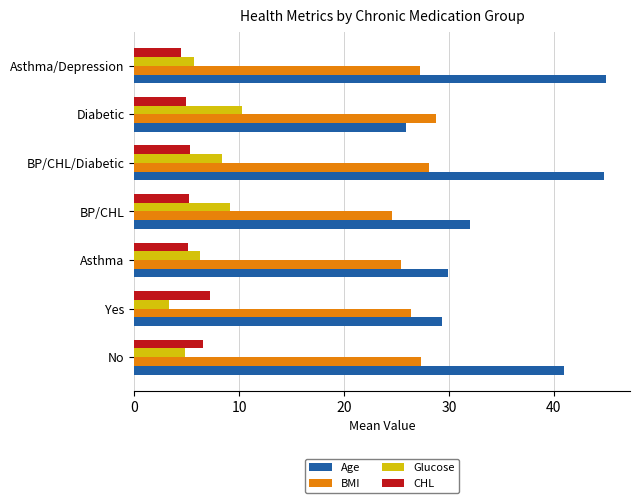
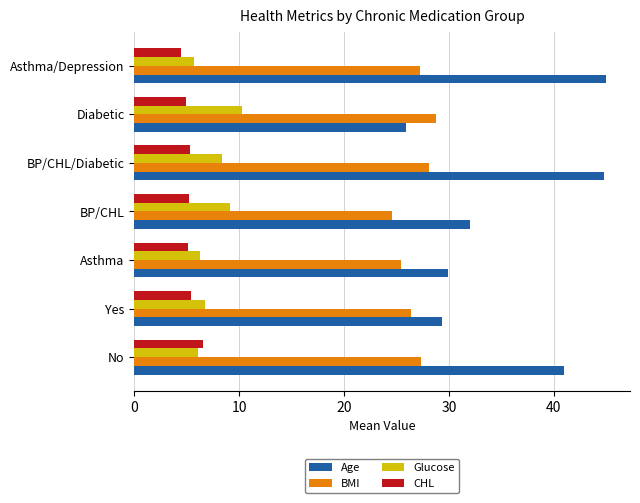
  {
    "Age": {
      "Asthma/Depression": 45.0,
      "Diabetic": 25.9,
      "BP/CHL/Diabetic": 44.8,
      "BP/CHL": 32.0,
      "Asthma": 29.9,
      "Yes": 29.3,
      "No": 41.0
    },
    "BMI": {
      "Asthma/Depression": 27.2,
      "Diabetic": 28.7,
      "BP/CHL/Diabetic": 28.1,
      "BP/CHL": 24.6,
      "Asthma": 25.4,
      "Yes": 26.4,
      "No": 27.3
    },
    "Glucose": {
      "Asthma/Depression": 5.7,
      "Diabetic": 10.3,
      "BP/CHL/Diabetic": 8.4,
      "BP/CHL": 9.1,
      "Asthma": 6.3,
-     "Yes": 3.3,
-     "No": 4.9
+     "Yes": 6.7,
+     "No": 6.1
    },
    "CHL": {
      "Asthma/Depression": 4.4,
      "Diabetic": 4.9,
      "BP/CHL/Diabetic": 5.3,
      "BP/CHL": 5.2,
      "Asthma": 5.1,
-     "Yes": 7.2,
+     "Yes": 5.5,
      "No": 6.6
    }
  }
